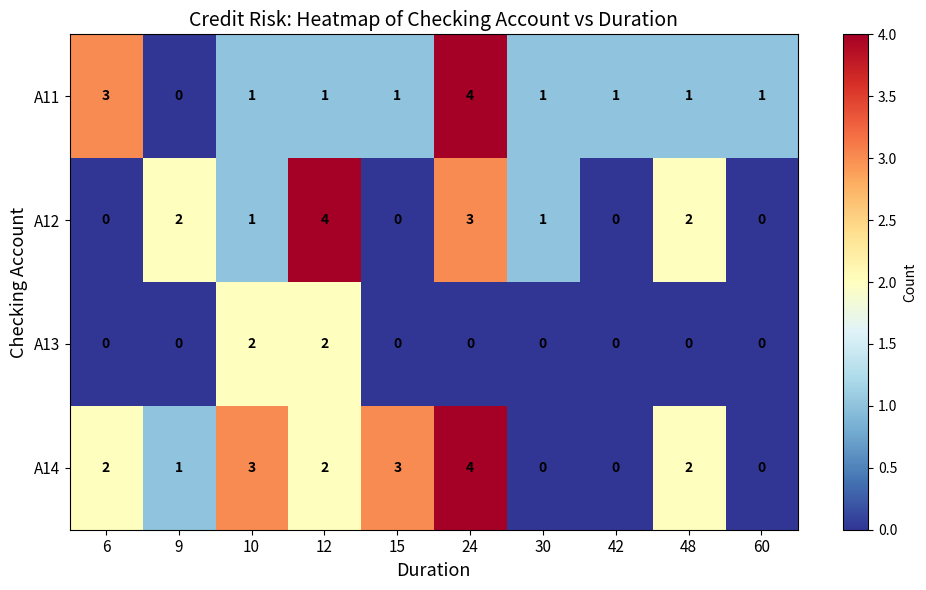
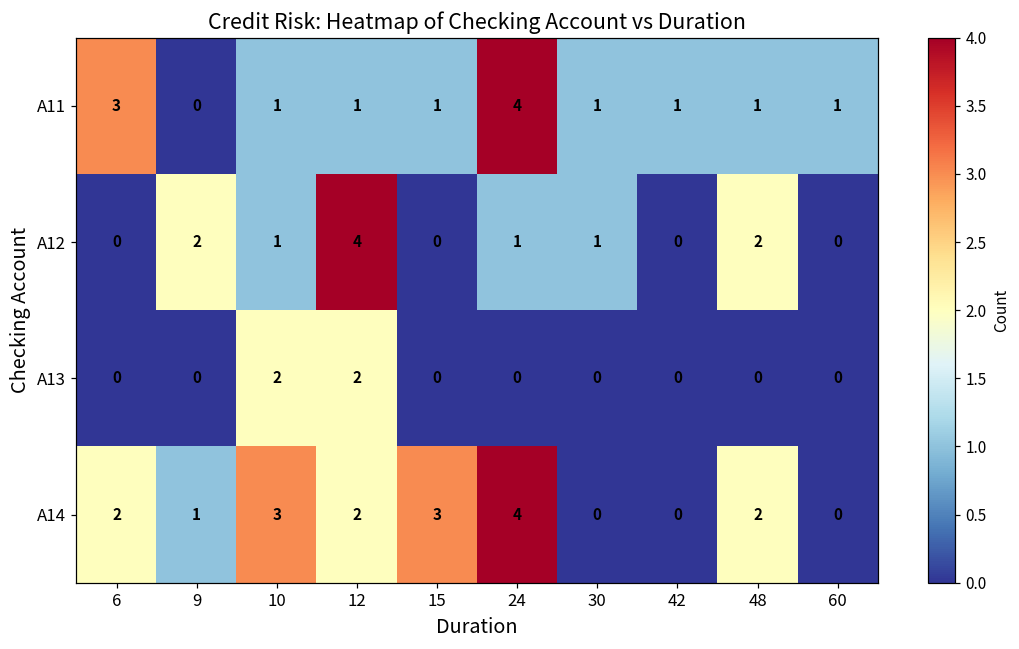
  {
    "A11": {
      "6": 3,
      "9": 0,
      "10": 1,
      "12": 1,
      "15": 1,
      "24": 4,
      "30": 1,
      "42": 1,
      "48": 1,
      "60": 1
    },
    "A12": {
      "6": 0,
      "9": 2,
      "10": 1,
      "12": 4,
      "15": 0,
-     "24": 3,
+     "24": 1,
      "30": 1,
      "42": 0,
      "48": 2,
      "60": 0
    },
    "A13": {
      "6": 0,
      "9": 0,
      "10": 2,
      "12": 2,
      "15": 0,
      "24": 0,
      "30": 0,
      "42": 0,
      "48": 0,
      "60": 0
    },
    "A14": {
      "6": 2,
      "9": 1,
      "10": 3,
      "12": 2,
      "15": 3,
      "24": 4,
      "30": 0,
      "42": 0,
      "48": 2,
      "60": 0
    }
  }
